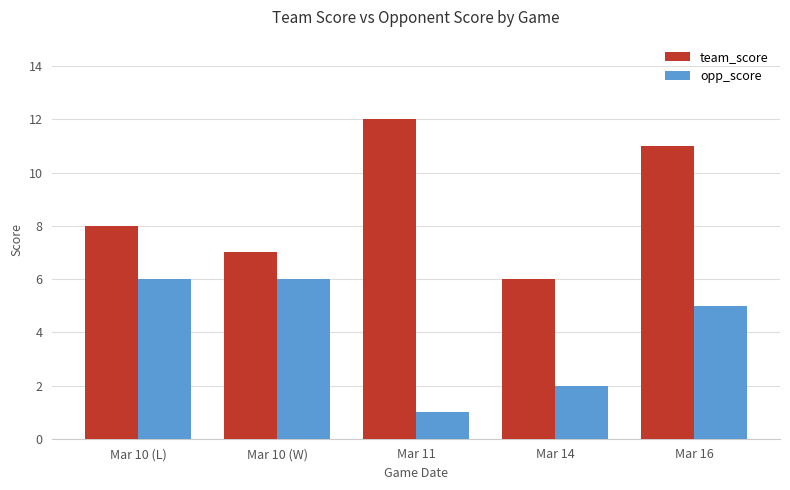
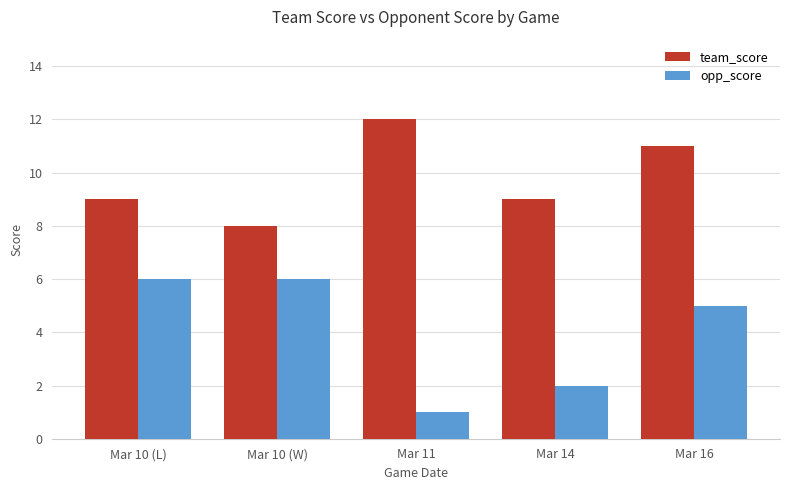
  {
    "team_score": {
-     "Mar 10 (L)": 8,
-     "Mar 10 (W)": 7,
+     "Mar 10 (L)": 9,
+     "Mar 10 (W)": 8,
      "Mar 11": 12,
-     "Mar 14": 6,
+     "Mar 14": 9,
      "Mar 16": 11
    },
    "opp_score": {
      "Mar 10 (L)": 6,
      "Mar 10 (W)": 6,
      "Mar 11": 1,
      "Mar 14": 2,
      "Mar 16": 5
    }
  }
